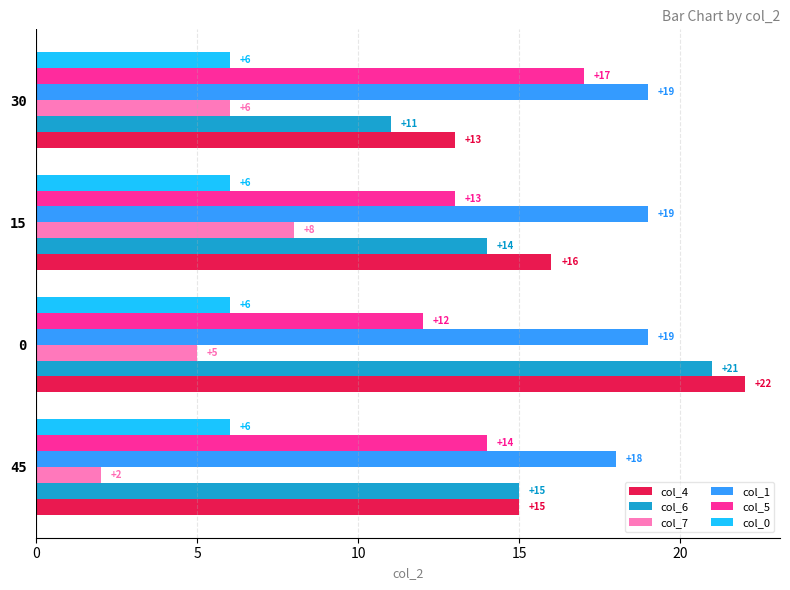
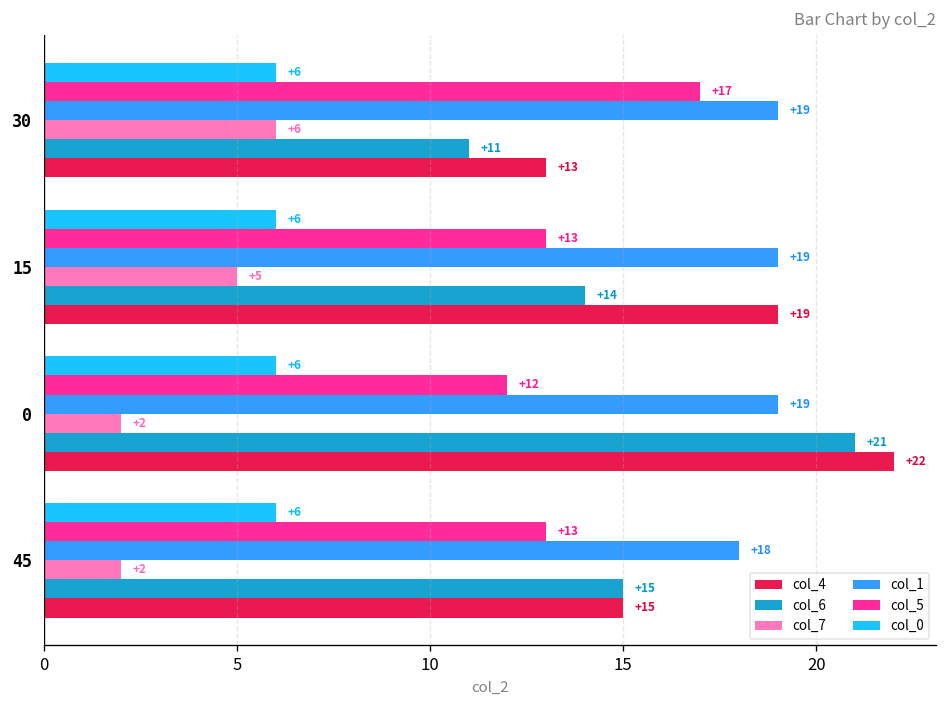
  {
    "col_4": {
      "30": "+13",
-     "15": "+16",
+     "15": "+19",
      "0": "+22",
      "45": "+15"
    },
    "col_7": {
      "30": "+6",
-     "15": "+8",
-     "0": "+5",
+     "15": "+5",
+     "0": "+2",
      "45": "+2"
    },
    "col_5": {
      "30": "+17",
      "15": "+13",
      "0": "+12",
-     "45": "+14"
+     "45": "+13"
    }
  }
